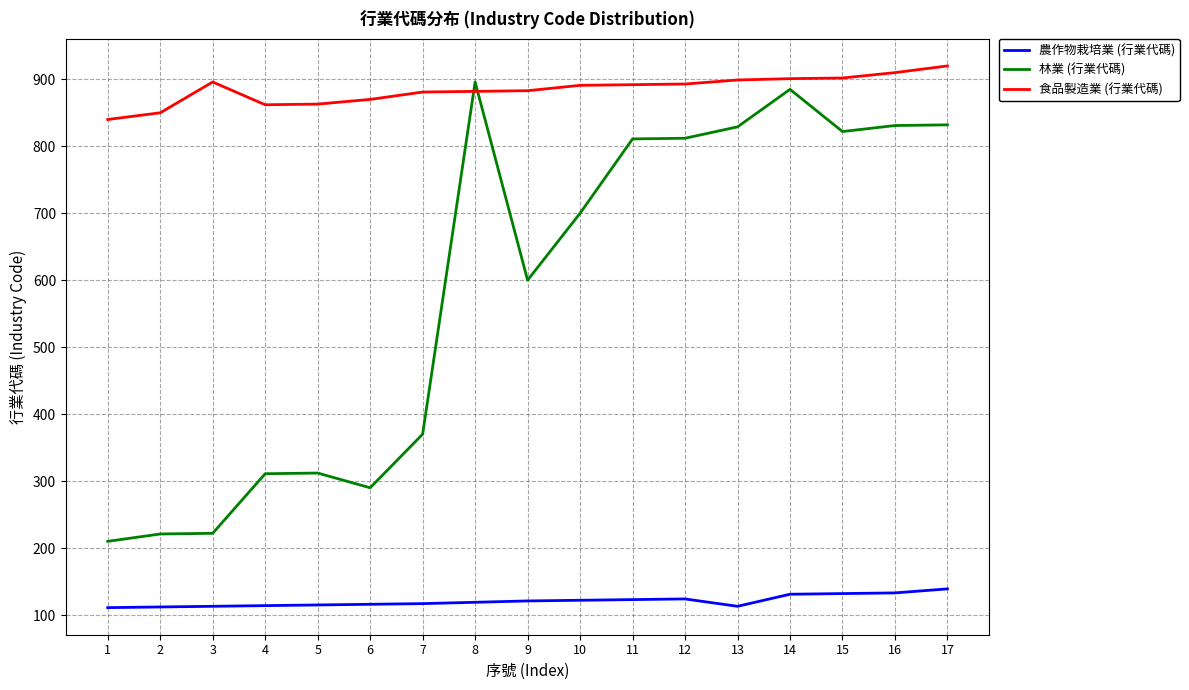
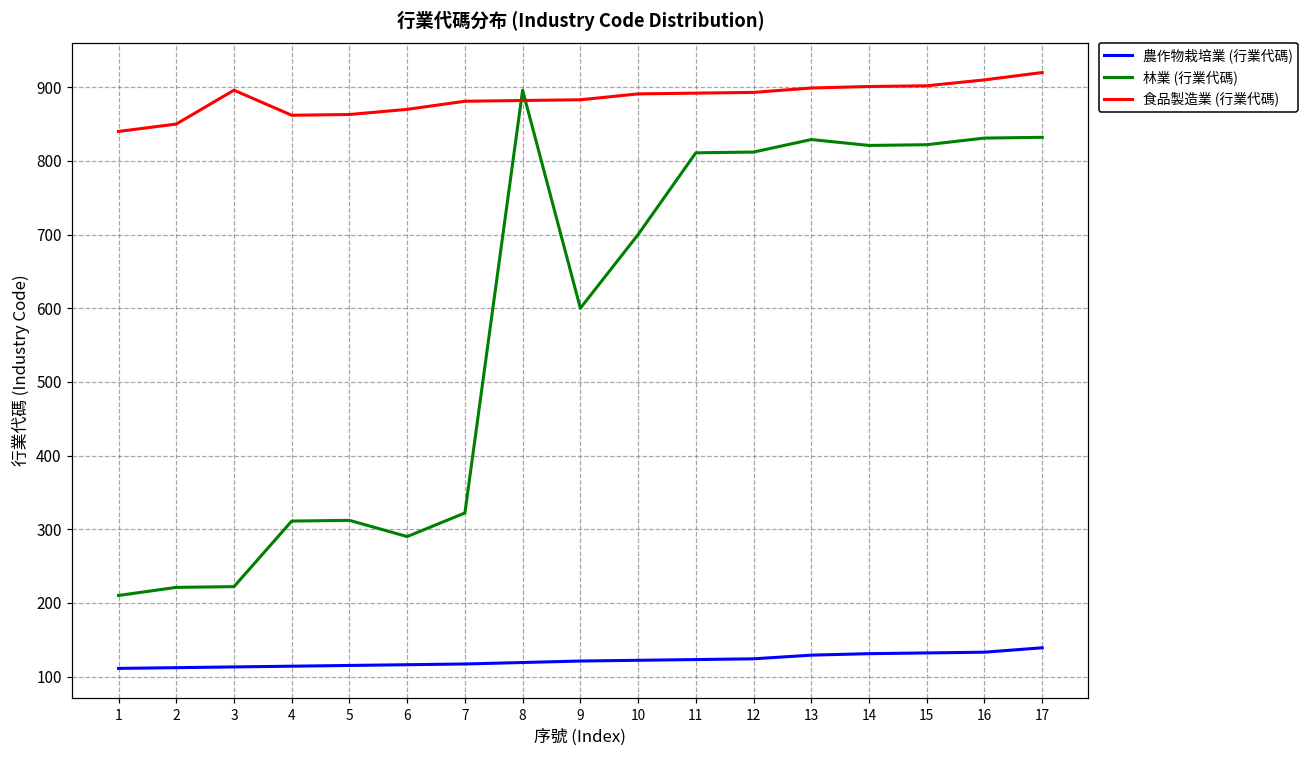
  {
    "農作物栽培業 (行業代碼)": {
      "1": 110,
      "2": 110,
      "3": 110,
      "4": 110,
      "5": 120,
      "6": 120,
      "7": 120,
      "8": 120,
      "9": 120,
      "10": 120,
      "11": 120,
      "12": 120,
-     "13": 110,
+     "13": 130,
      "14": 130,
      "15": 130,
      "16": 130,
      "17": 140
    },
    "林業 (行業代碼)": {
      "1": 210,
      "2": 220,
      "3": 220,
      "4": 310,
      "5": 310,
      "6": 290,
-     "7": 370,
+     "7": 320,
      "8": 900,
      "9": 600,
      "10": 700,
      "11": 810,
      "12": 810,
      "13": 830,
-     "14": 890,
+     "14": 820,
      "15": 820,
      "16": 830,
      "17": 830
    },
    "食品製造業 (行業代碼)": {
      "1": 840,
      "2": 850,
      "3": 900,
      "4": 860,
      "5": 860,
      "6": 870,
      "7": 880,
      "8": 880,
      "9": 880,
      "10": 890,
      "11": 890,
      "12": 890,
      "13": 900,
      "14": 900,
      "15": 900,
      "16": 910,
      "17": 920
    }
  }
